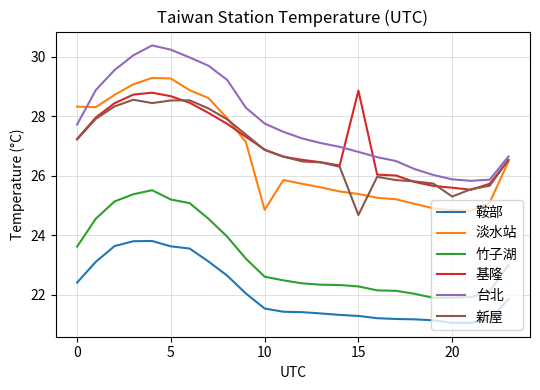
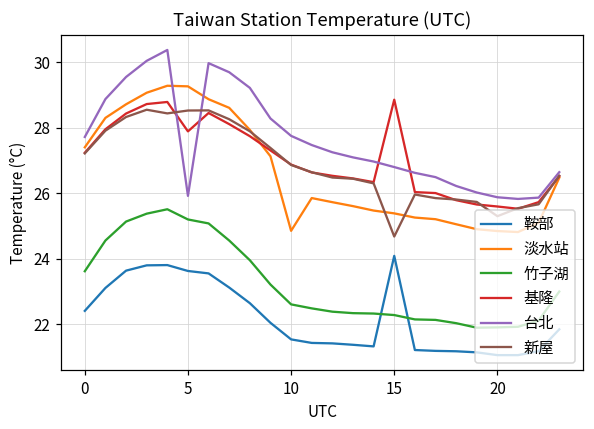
  {
    "鞍部": {
      "0": 22.4,
      "5": 23.6,
      "10": 21.5,
-     "15": 21.3
+     "15": 24.1
    },
    "淡水站": {
-     "0": 28.3,
+     "0": 27.4,
      "5": 29.3,
      "10": 24.9,
      "15": 25.4
    },
    "竹子湖": {
      "0": 23.6,
      "5": 25.2,
      "10": 22.6,
      "15": 22.3
    },
    "基隆": {
-     "5": 28.7,
+     "5": 27.9,
      "15": 28.9,
      "20": 25.6
    },
    "台北": {
      "0": 27.7,
-     "5": 30.2,
+     "5": 25.9,
      "10": 27.8,
      "15": 26.8,
      "20": 25.9
    },
    "新屋": {
      "5": 28.5,
      "15": 24.7,
      "20": 25.3
    }
  }
